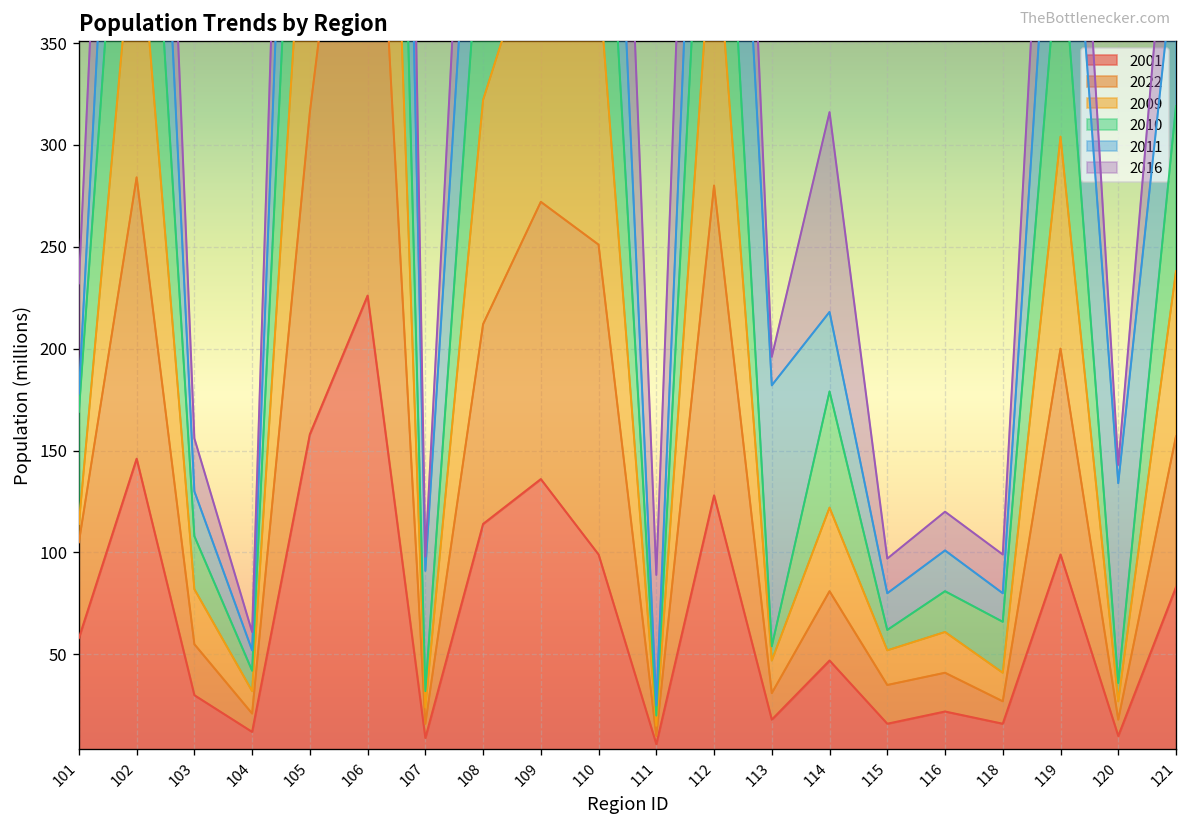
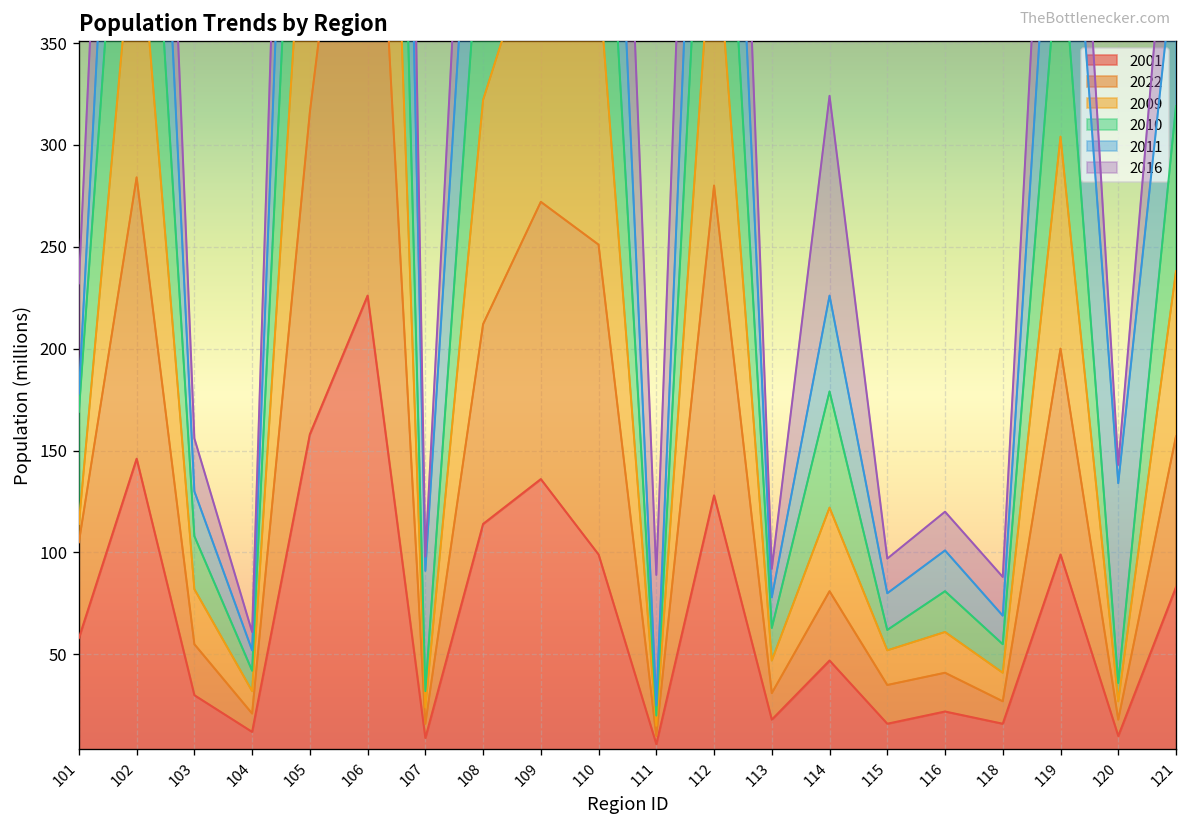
  {
    "2010": {
      "101": 55,
      "103": 26,
      "104": 10,
      "107": 8,
      "111": 5,
-     "113": 7,
+     "113": 16,
      "114": 57,
      "115": 10,
      "116": 20,
-     "118": 25,
+     "118": 14,
      "120": 9,
      "121": 81
    },
    "2011": {
      "101": 9,
      "103": 22,
      "104": 10,
      "107": 59,
      "111": 5,
-     "113": 128,
-     "114": 39,
+     "113": 15,
+     "114": 47,
      "115": 18,
      "116": 20,
      "118": 14,
      "120": 98
    },
    "2016": {
      "101": 54,
      "103": 26,
      "104": 9,
      "107": 7,
      "111": 64,
      "113": 14,
      "114": 98,
      "115": 17,
      "116": 19,
      "118": 19,
      "120": 9
    }
  }
